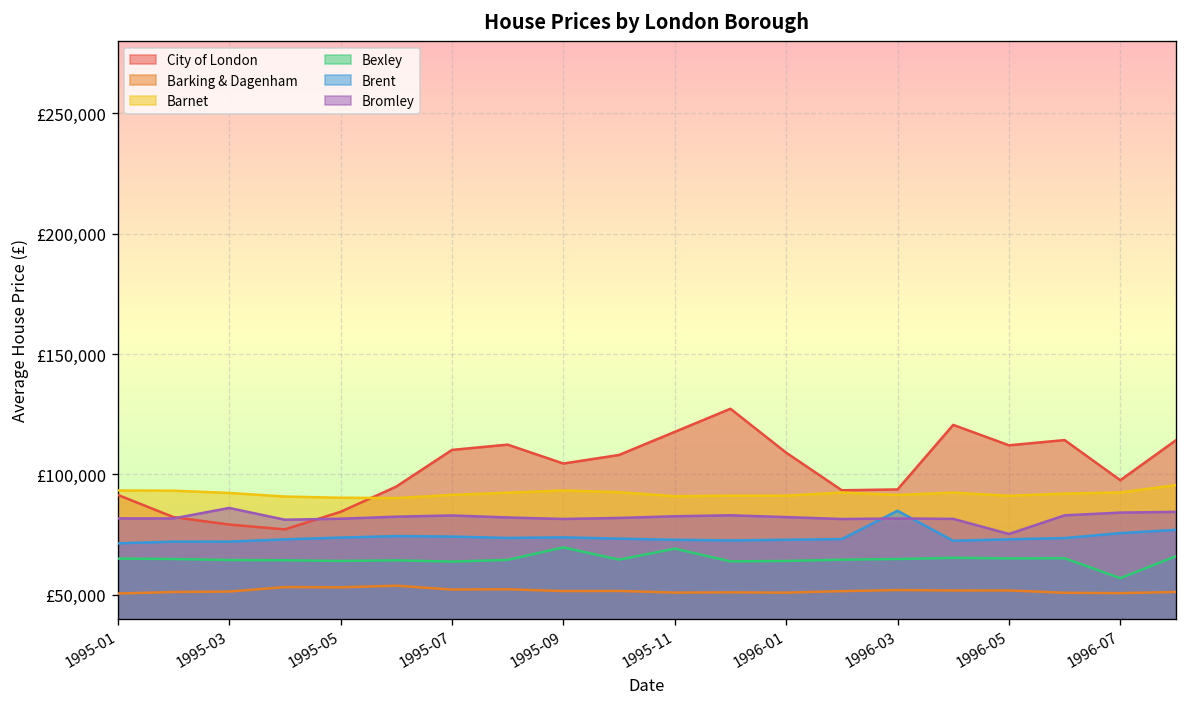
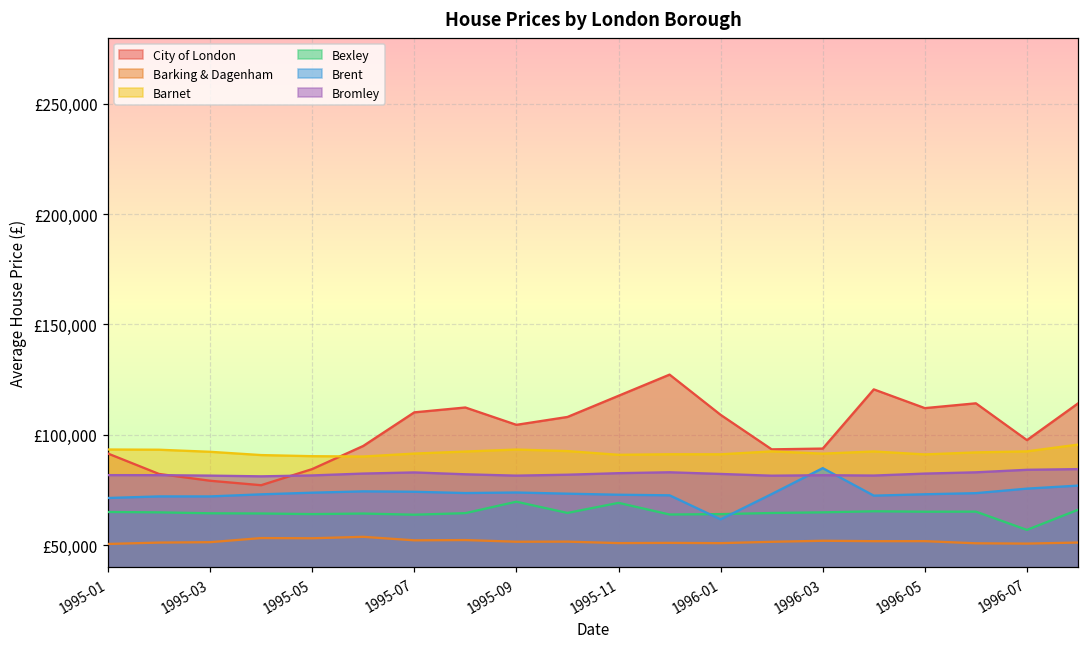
  {
    "Bexley": {
      "1995-01": "£65,000",
      "1995-03": "£64,000",
      "1995-05": "£64,000",
      "1995-07": "£64,000",
      "1995-09": "£70,000",
      "1995-11": "£69,000",
      "1996-01": "£64,000",
      "1996-03": "£65,000",
      "1996-05": "£65,000",
      "1996-07": "£57,000"
    },
    "Brent": {
      "1995-01": "£71,000",
      "1995-03": "£72,000",
      "1995-05": "£74,000",
      "1995-07": "£74,000",
      "1995-09": "£74,000",
      "1995-11": "£73,000",
-     "1996-01": "£73,000",
+     "1996-01": "£62,000",
      "1996-03": "£85,000",
      "1996-05": "£73,000",
      "1996-07": "£76,000"
    },
    "Bromley": {
      "1995-01": "£82,000",
-     "1995-03": "£86,000",
+     "1995-03": "£81,000",
      "1995-05": "£82,000",
      "1995-07": "£83,000",
      "1995-09": "£81,000",
      "1995-11": "£83,000",
      "1996-01": "£82,000",
      "1996-03": "£82,000",
-     "1996-05": "£75,000",
+     "1996-05": "£82,000",
      "1996-07": "£84,000"
    }
  }
